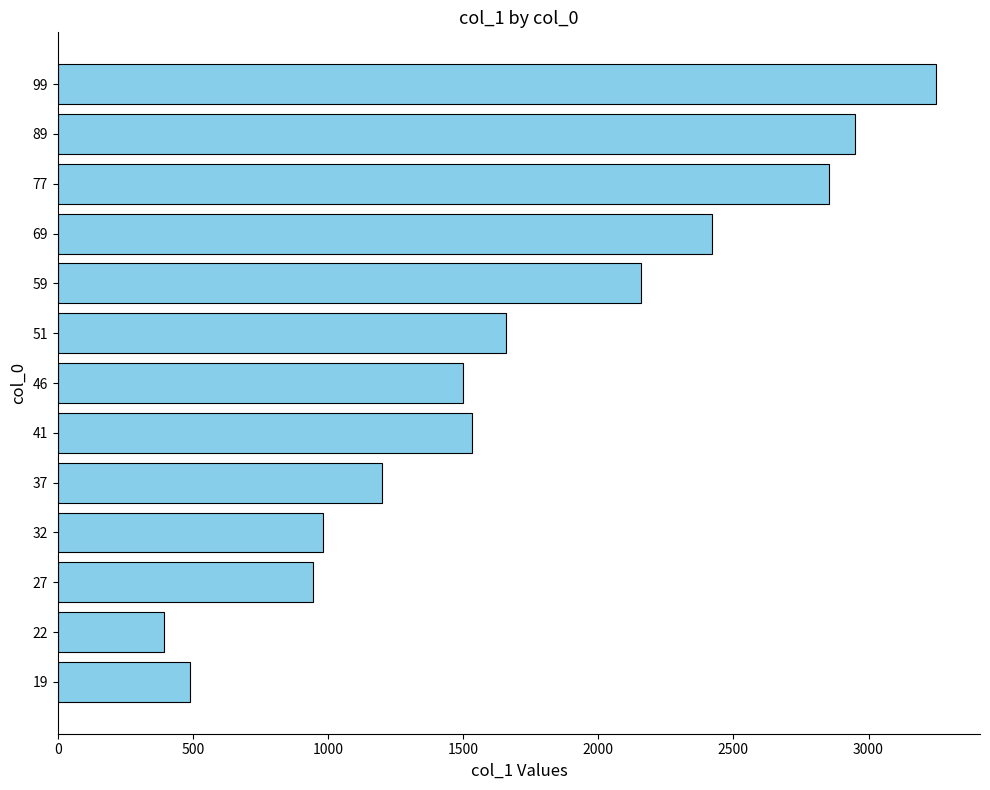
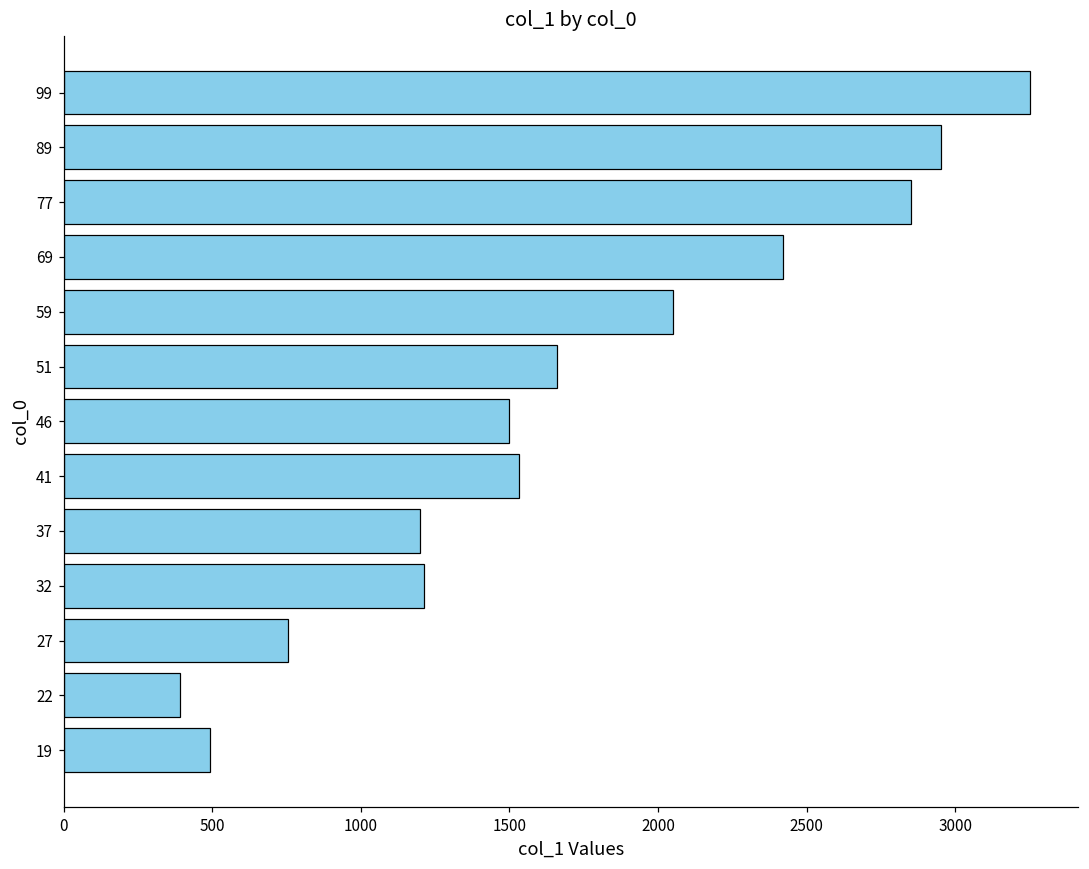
  {
    "99": 3250,
    "89": 2950,
    "77": 2850,
    "69": 2420,
-   "59": 2160,
+   "59": 2050,
    "51": 1660,
    "46": 1500,
    "41": 1530,
    "37": 1200,
-   "32": 980,
-   "27": 940,
+   "32": 1210,
+   "27": 750,
    "22": 390,
    "19": 490
  }
